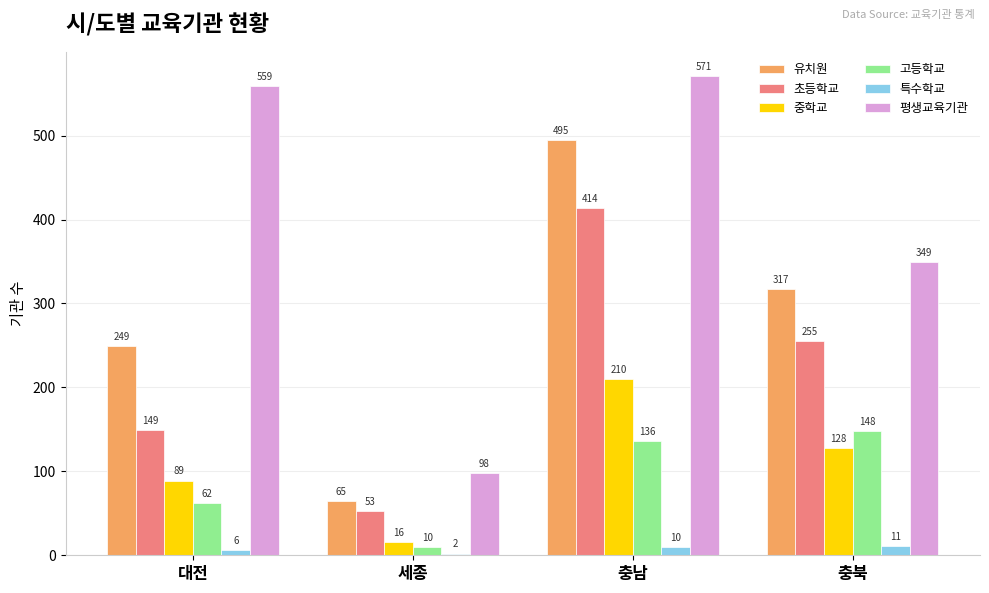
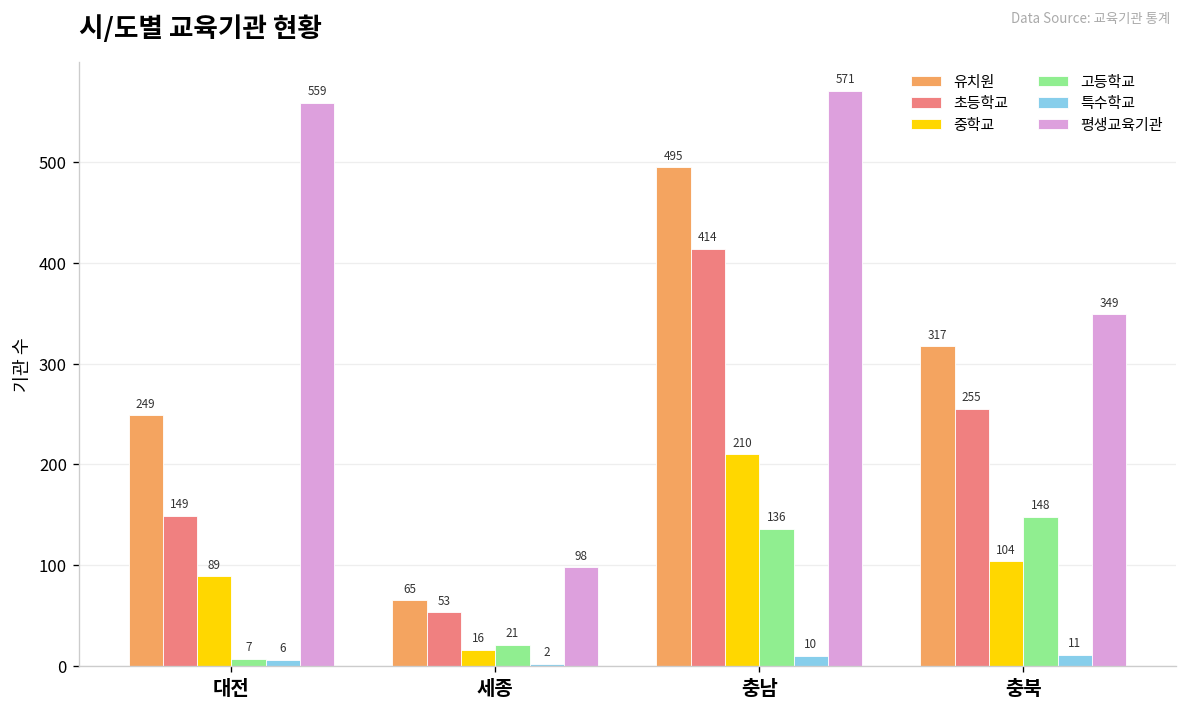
  {
    "중학교": {
      "대전": 89,
      "세종": 16,
      "충남": 210,
-     "충북": 128
+     "충북": 104
    },
    "고등학교": {
-     "대전": 62,
-     "세종": 10,
+     "대전": 7,
+     "세종": 21,
      "충남": 136,
      "충북": 148
    },
    "특수학교": {
      "대전": 6,
      "세종": 2,
      "충남": 10,
      "충북": 11
    },
    "평생교육기관": {
      "대전": 559,
      "세종": 98,
      "충남": 571,
      "충북": 349
    }
  }
